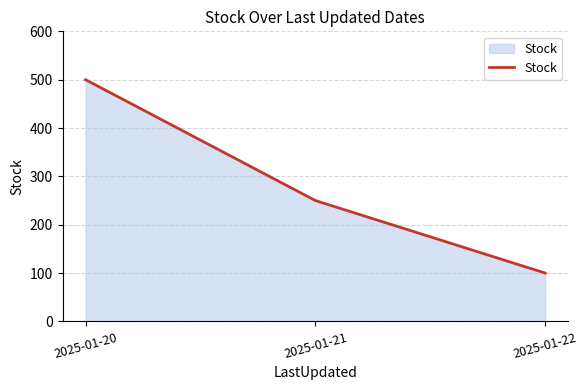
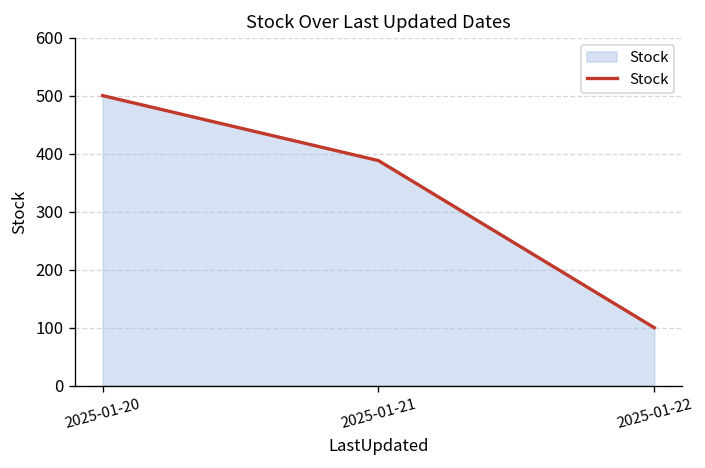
  {
    "2025-01-20": 500,
-   "2025-01-21": 250,
+   "2025-01-21": 390,
    "2025-01-22": 100
  }
